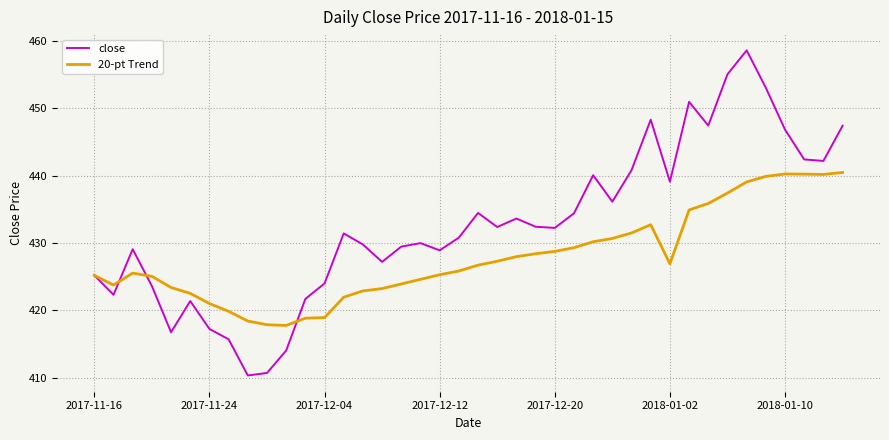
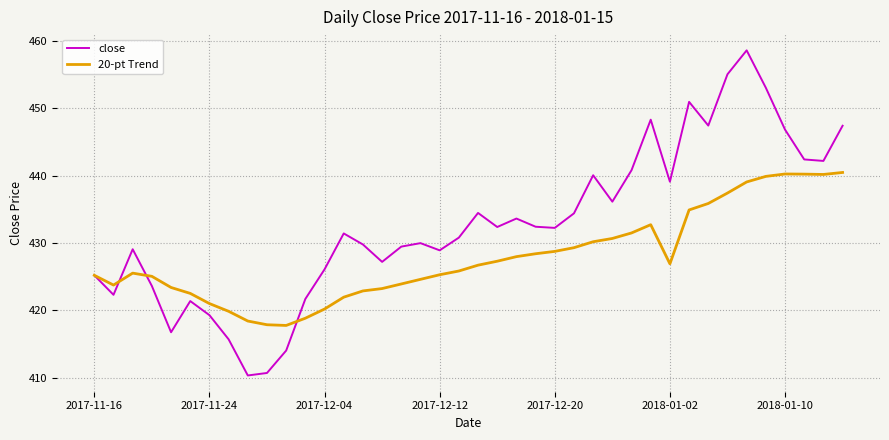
  {
    "close": {
-     "2017-11-24": 417,
-     "2017-12-04": 424,
+     "2017-11-24": 419,
+     "2017-12-04": 426,
      "2017-12-12": 429,
      "2017-12-20": 432,
      "2018-01-02": 439,
      "2018-01-10": 447
    },
    "20-pt Trend": {
      "2017-11-24": 421,
-     "2017-12-04": 419,
+     "2017-12-04": 420,
      "2017-12-12": 425,
      "2017-12-20": 429,
      "2018-01-02": 427,
      "2018-01-10": 440
    }
  }
